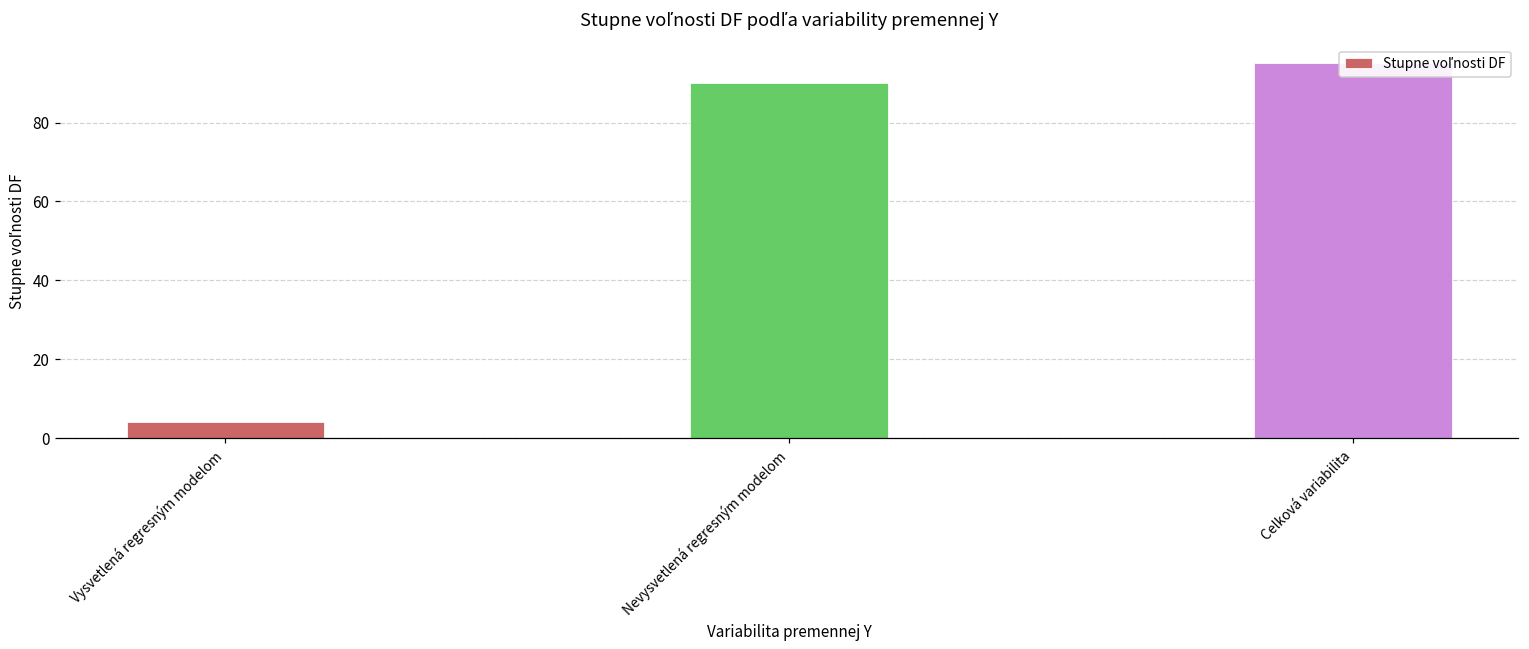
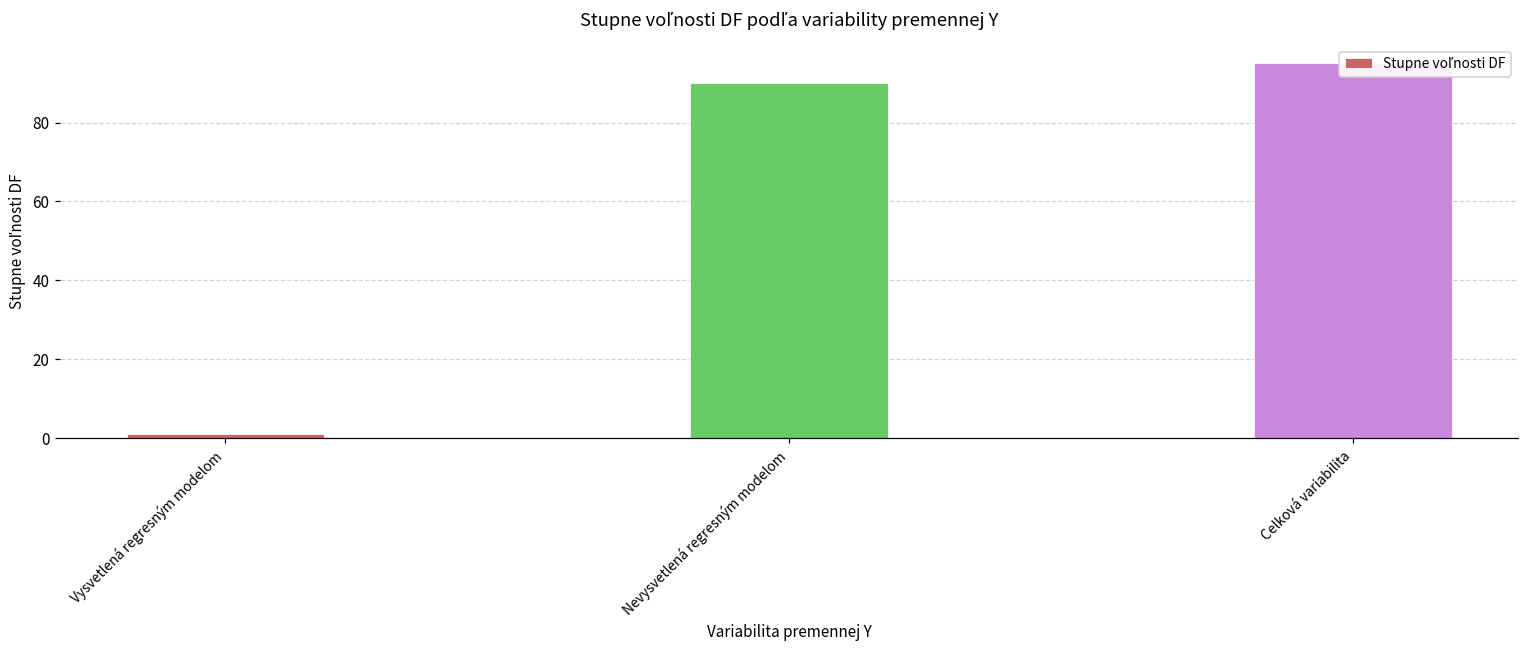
  {
-   "Vysvetlená regresným modelom": 4,
+   "Vysvetlená regresným modelom": 1,
    "Nevysvetlená regresným modelom": 90
  }
